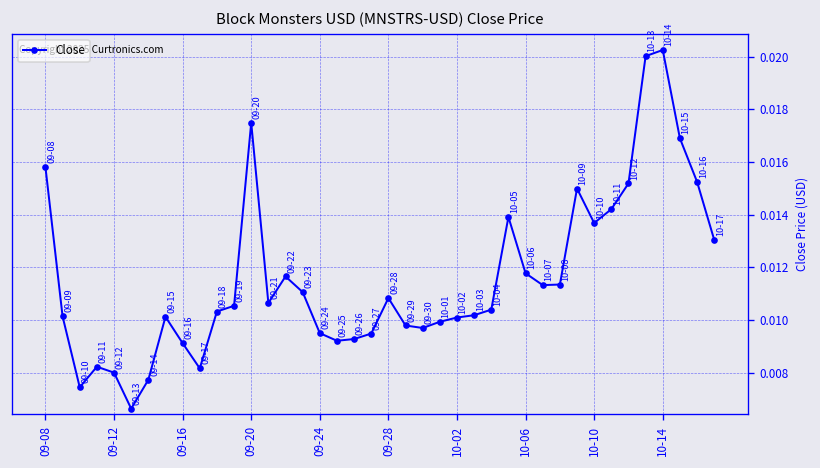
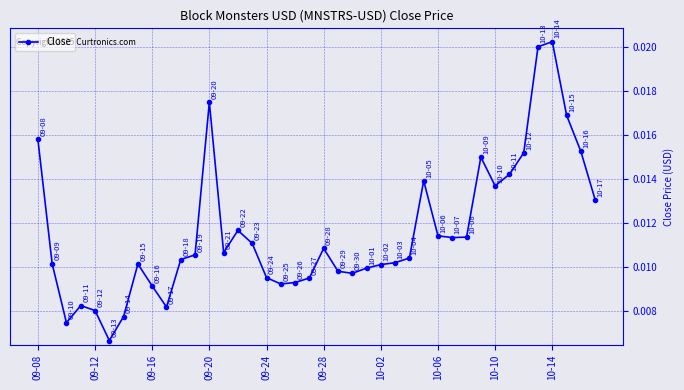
  {
-   "10-06": 0.0118
+   "10-06": 0.0114
  }
